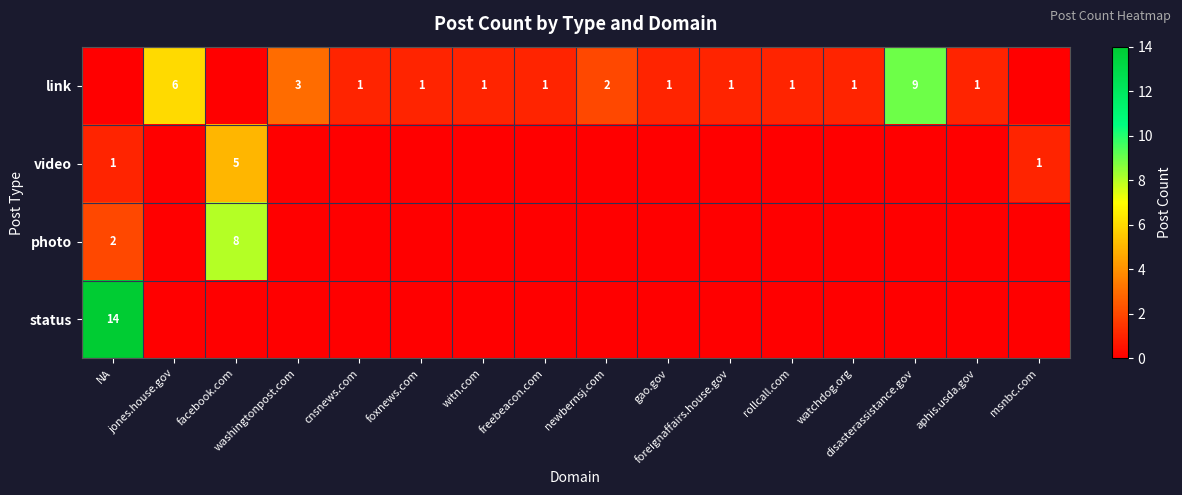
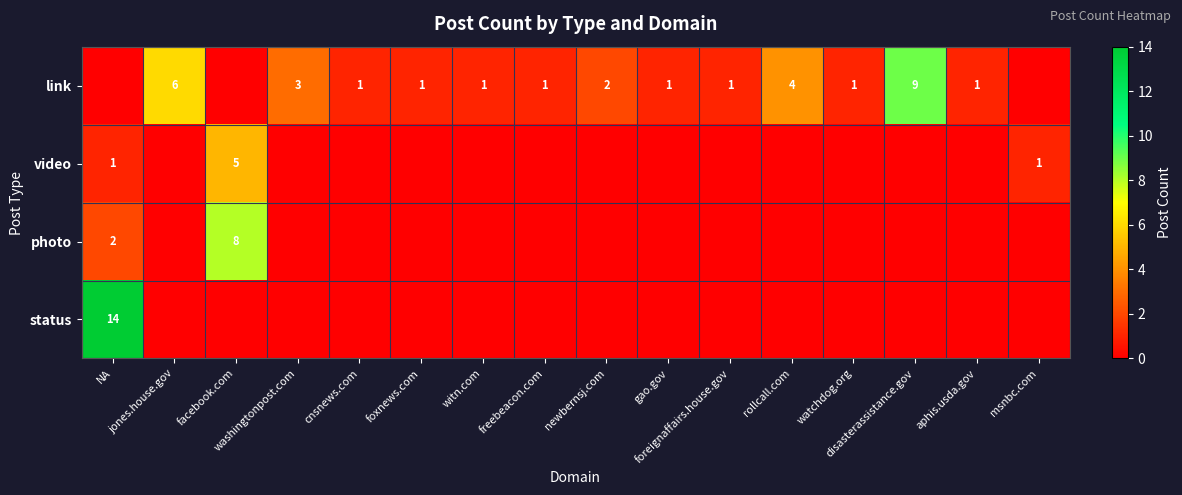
  {
    "link": {
      "jones.house.gov": 6,
      "washingtonpost.com": 3,
      "cnsnews.com": 1,
      "foxnews.com": 1,
      "witn.com": 1,
      "freebeacon.com": 1,
      "newbernsj.com": 2,
      "gao.gov": 1,
      "foreignaffairs.house.gov": 1,
-     "rollcall.com": 1,
+     "rollcall.com": 4,
      "watchdog.org": 1,
      "disasterassistance.gov": 9,
      "aphis.usda.gov": 1
    },
    "video": {
      "NA": 1,
      "facebook.com": 5,
      "msnbc.com": 1
    },
    "photo": {
      "NA": 2,
      "facebook.com": 8
    },
    "status": {
      "NA": 14
    }
  }
